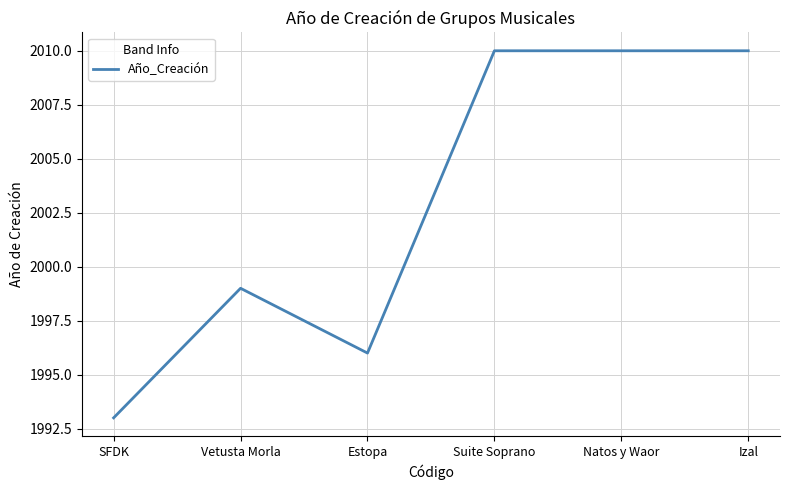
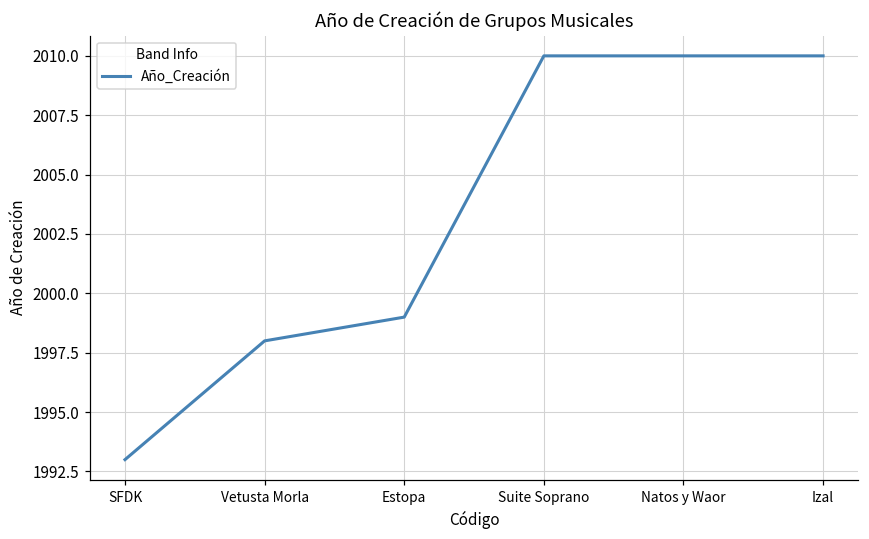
  {
    "SFDK": 1993,
-   "Vetusta Morla": 1999,
-   "Estopa": 1996,
+   "Vetusta Morla": 1998,
+   "Estopa": 1999,
    "Suite Soprano": 2010,
    "Natos y Waor": 2010,
    "Izal": 2010
  }
